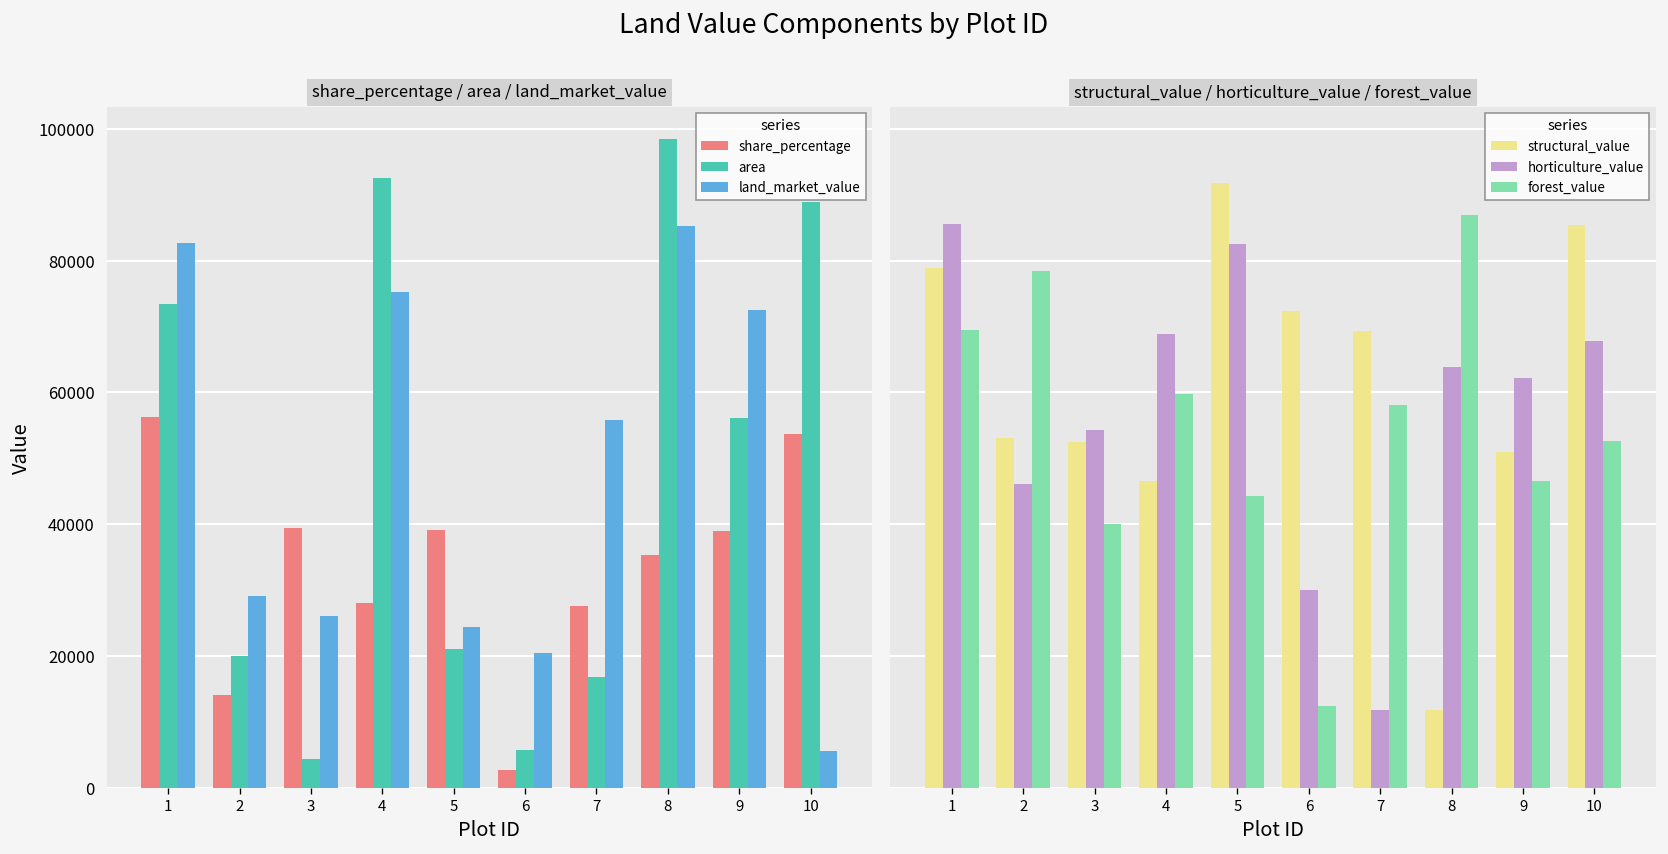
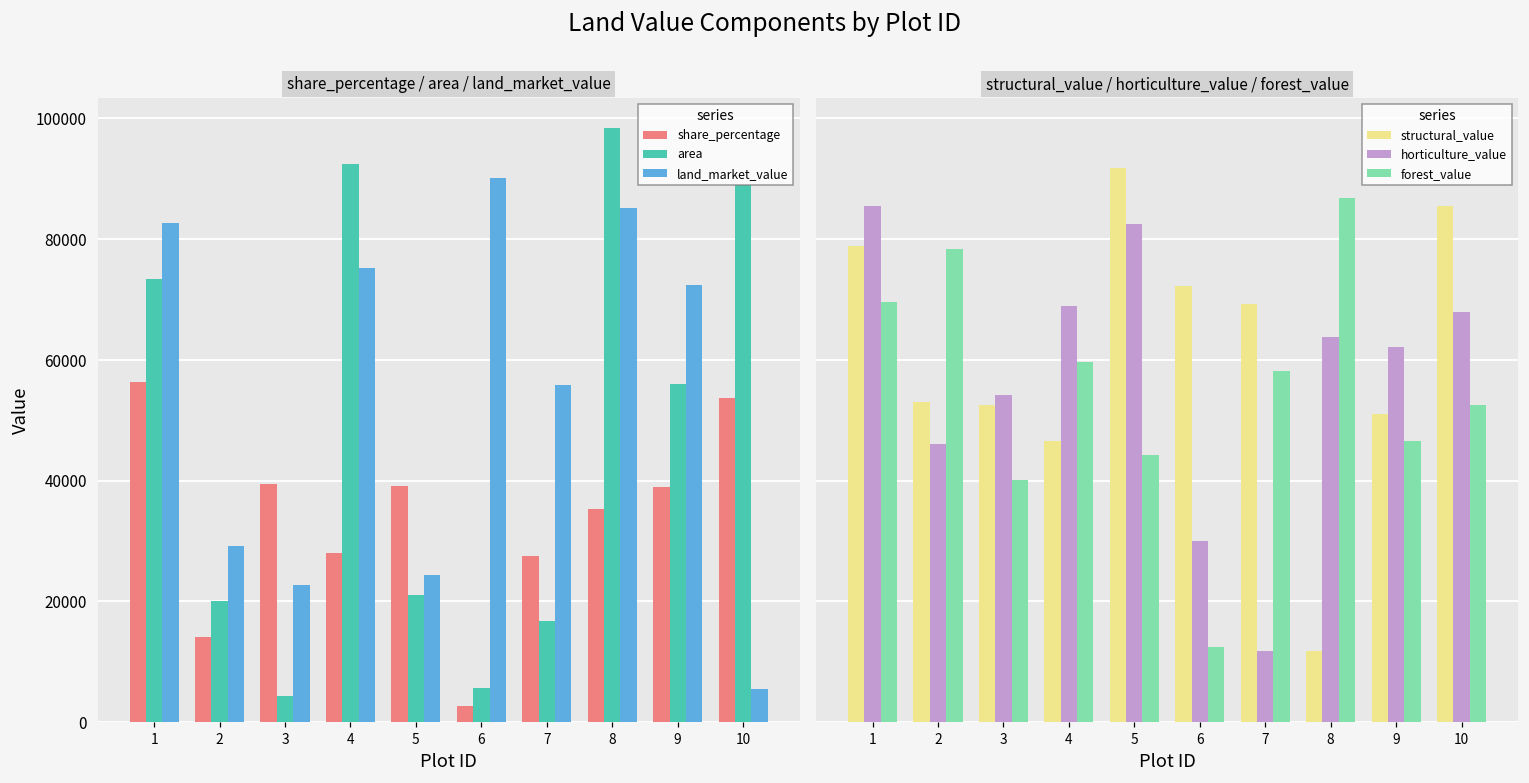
  {
    "share_percentage / area / land_market_value": {
      "share_percentage": {
        "1": 56000,
        "2": 14000,
        "3": 39000,
        "4": 28000,
        "5": 39000,
        "6": 3000,
        "7": 28000,
        "8": 35000,
        "9": 39000,
        "10": 54000
      },
      "area": {
        "1": 73000,
        "2": 20000,
        "3": 4000,
        "4": 93000,
        "5": 21000,
        "6": 6000,
        "7": 17000,
        "8": 98000,
        "9": 56000,
        "10": 89000
      },
      "land_market_value": {
        "1": 83000,
        "2": 29000,
-       "3": 26000,
+       "3": 23000,
        "4": 75000,
        "5": 24000,
-       "6": 20000,
+       "6": 90000,
        "7": 56000,
        "8": 85000,
        "9": 72000,
        "10": 6000
      }
    }
  }
